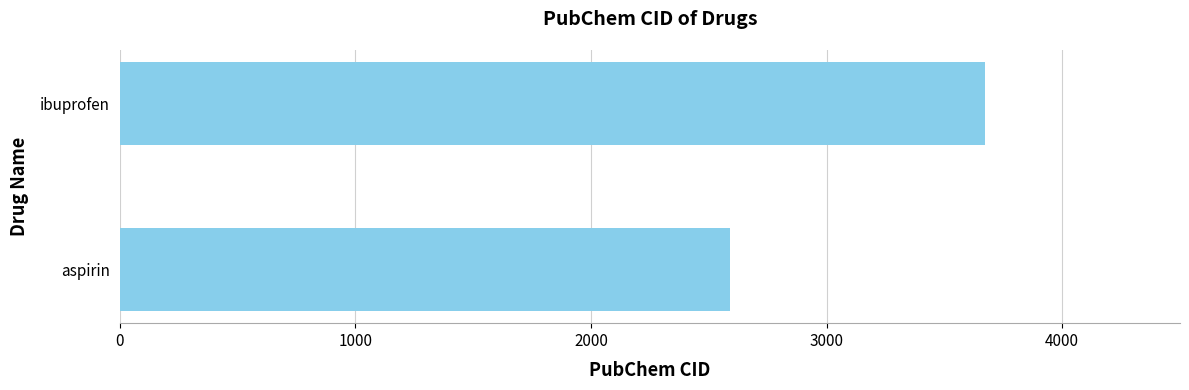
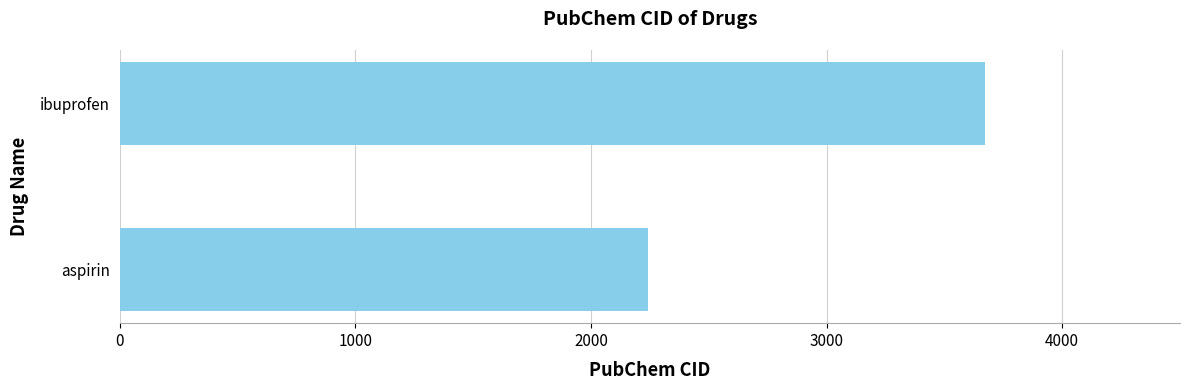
  {
    "ibuprofen": 3670,
-   "aspirin": 2590
+   "aspirin": 2240
  }
